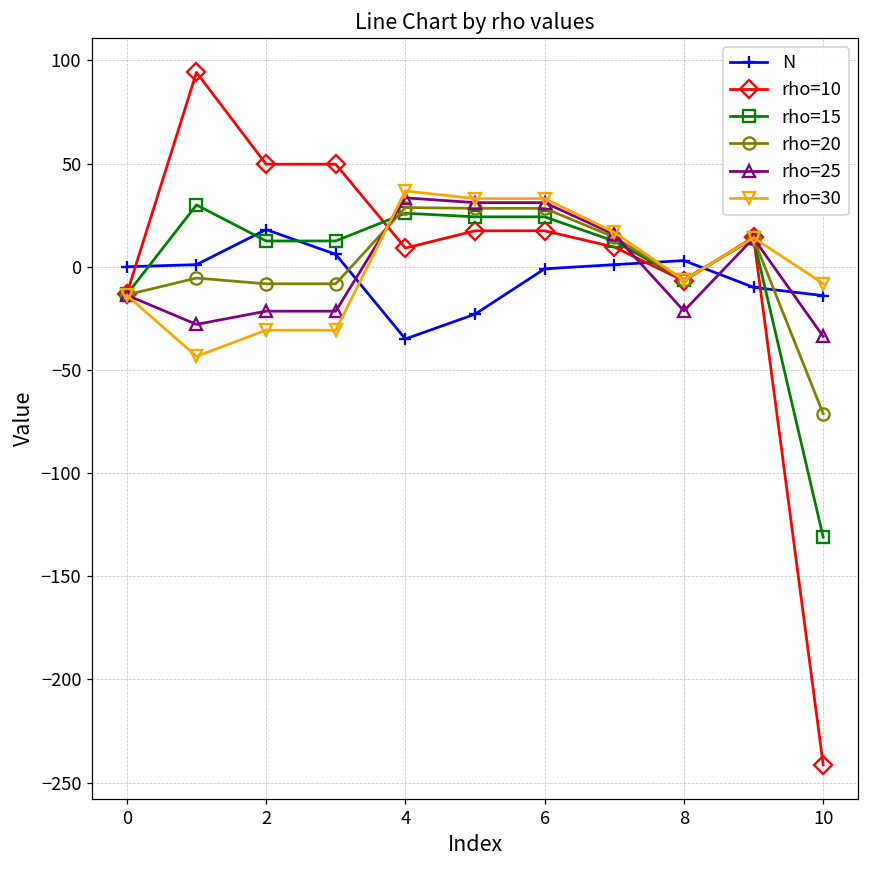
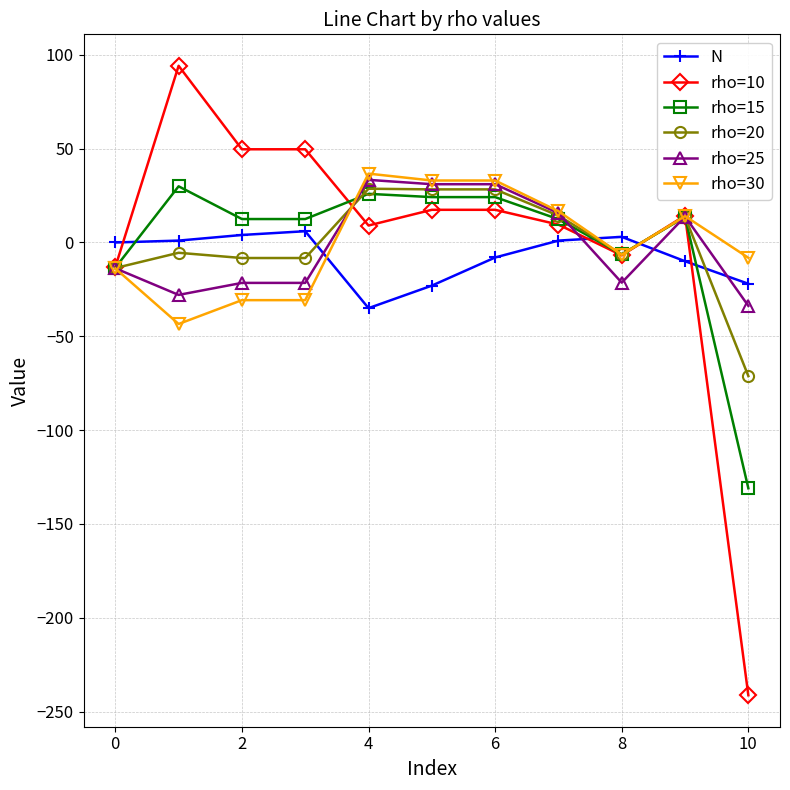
  {
    "N": {
      "0": 0,
-     "2": 18,
+     "2": 4,
      "4": -35,
-     "6": -1,
+     "6": -8,
      "8": 3,
-     "10": -14
+     "10": -22
    },
    "rho=10": {
      "2": 50,
      "4": 9,
      "6": 17,
      "10": -241
    },
    "rho=15": {
      "2": 12,
      "4": 26,
      "6": 24,
      "10": -131
    },
    "rho=20": {
      "2": -8,
      "4": 29,
      "6": 28,
      "10": -71
    },
    "rho=25": {
      "2": -22,
      "4": 33,
      "6": 31,
      "8": -21,
      "10": -34
    },
    "rho=30": {
      "2": -31,
      "4": 37,
      "6": 33,
      "10": -8
    }
  }
